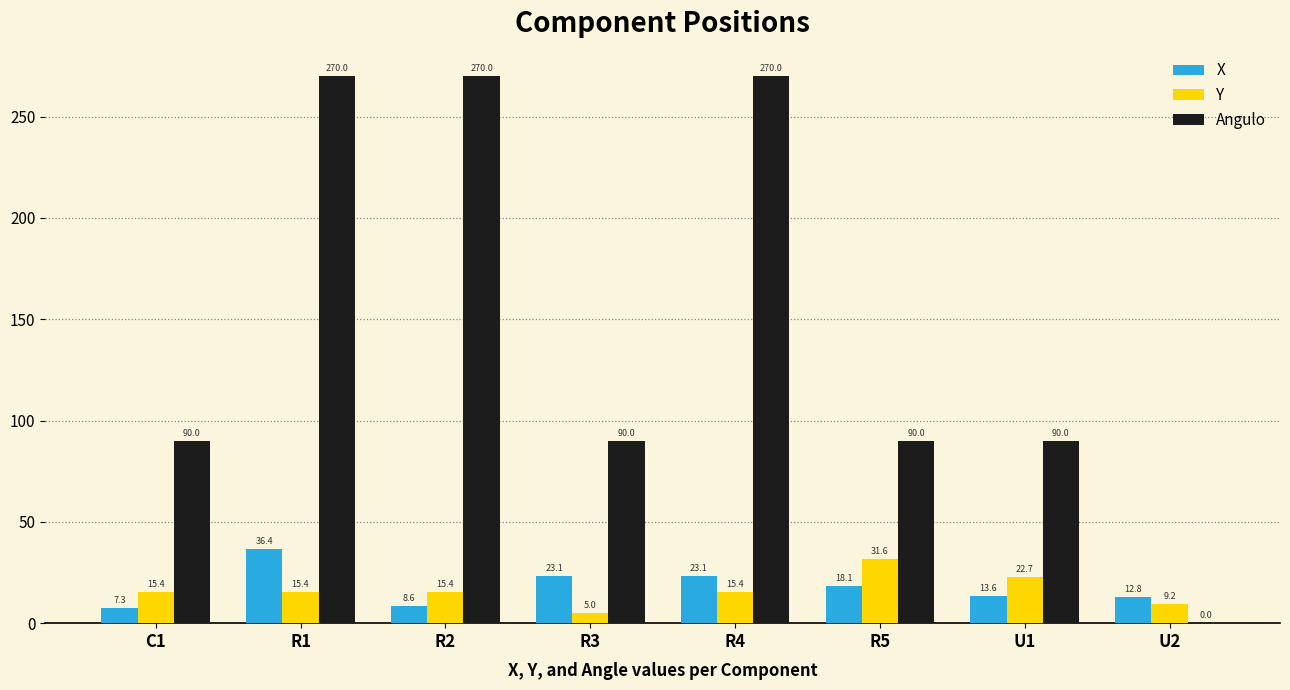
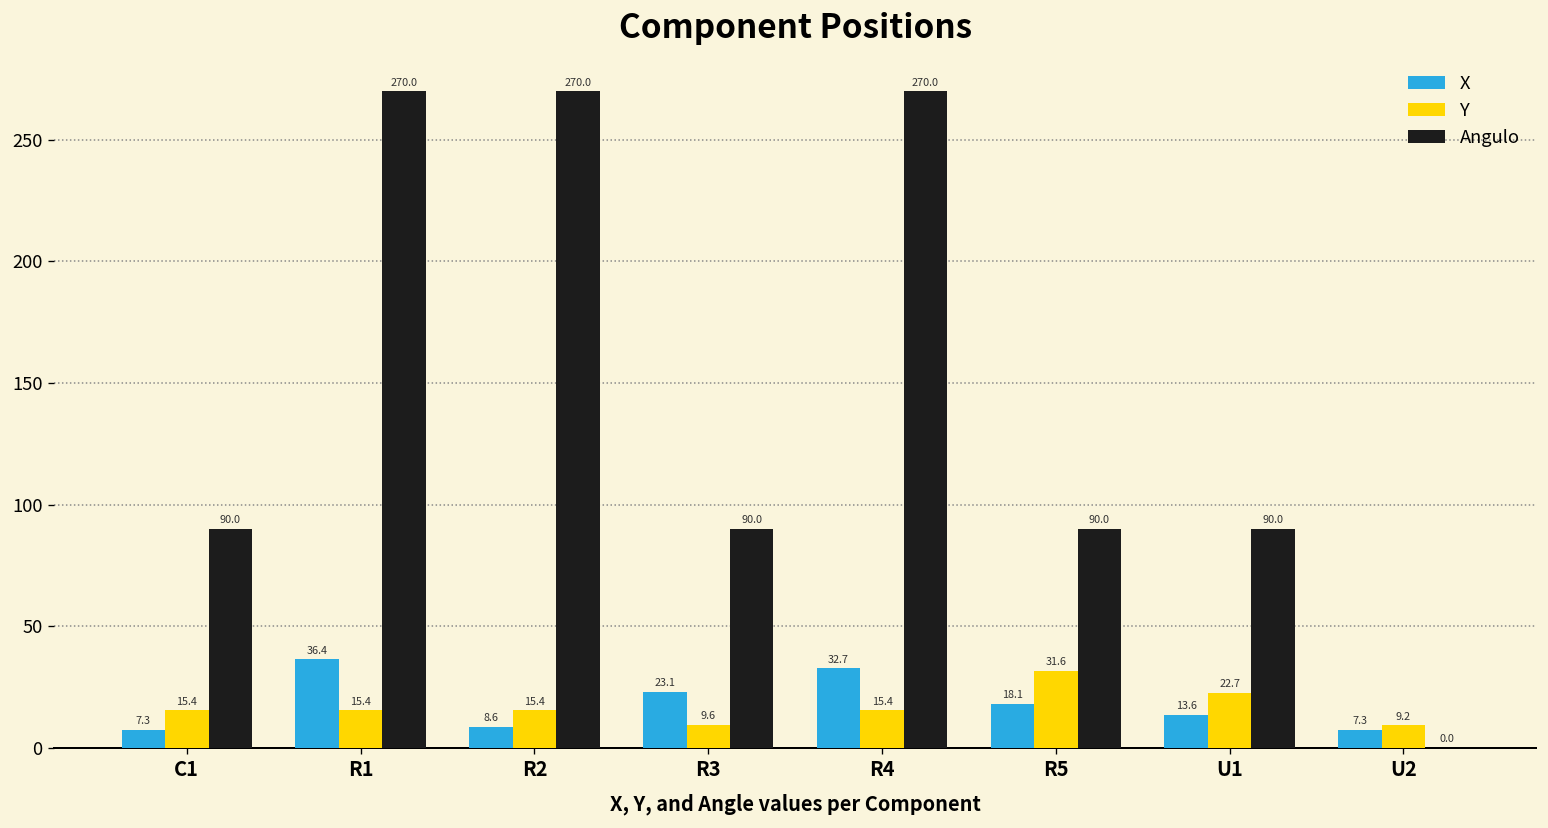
  {
    "X": {
      "C1": 7.3,
      "R1": 36.4,
      "R2": 8.6,
      "R3": 23.1,
-     "R4": 23.1,
+     "R4": 32.7,
      "R5": 18.1,
      "U1": 13.6,
-     "U2": 12.8
+     "U2": 7.3
    },
    "Y": {
      "C1": 15.4,
      "R1": 15.4,
      "R2": 15.4,
-     "R3": 5.0,
+     "R3": 9.6,
      "R4": 15.4,
      "R5": 31.6,
      "U1": 22.7,
      "U2": 9.2
    },
    "Angulo": {
      "C1": 90.0,
      "R1": 270.0,
      "R2": 270.0,
      "R3": 90.0,
      "R4": 270.0,
      "R5": 90.0,
      "U1": 90.0,
      "U2": 0.0
    }
  }
